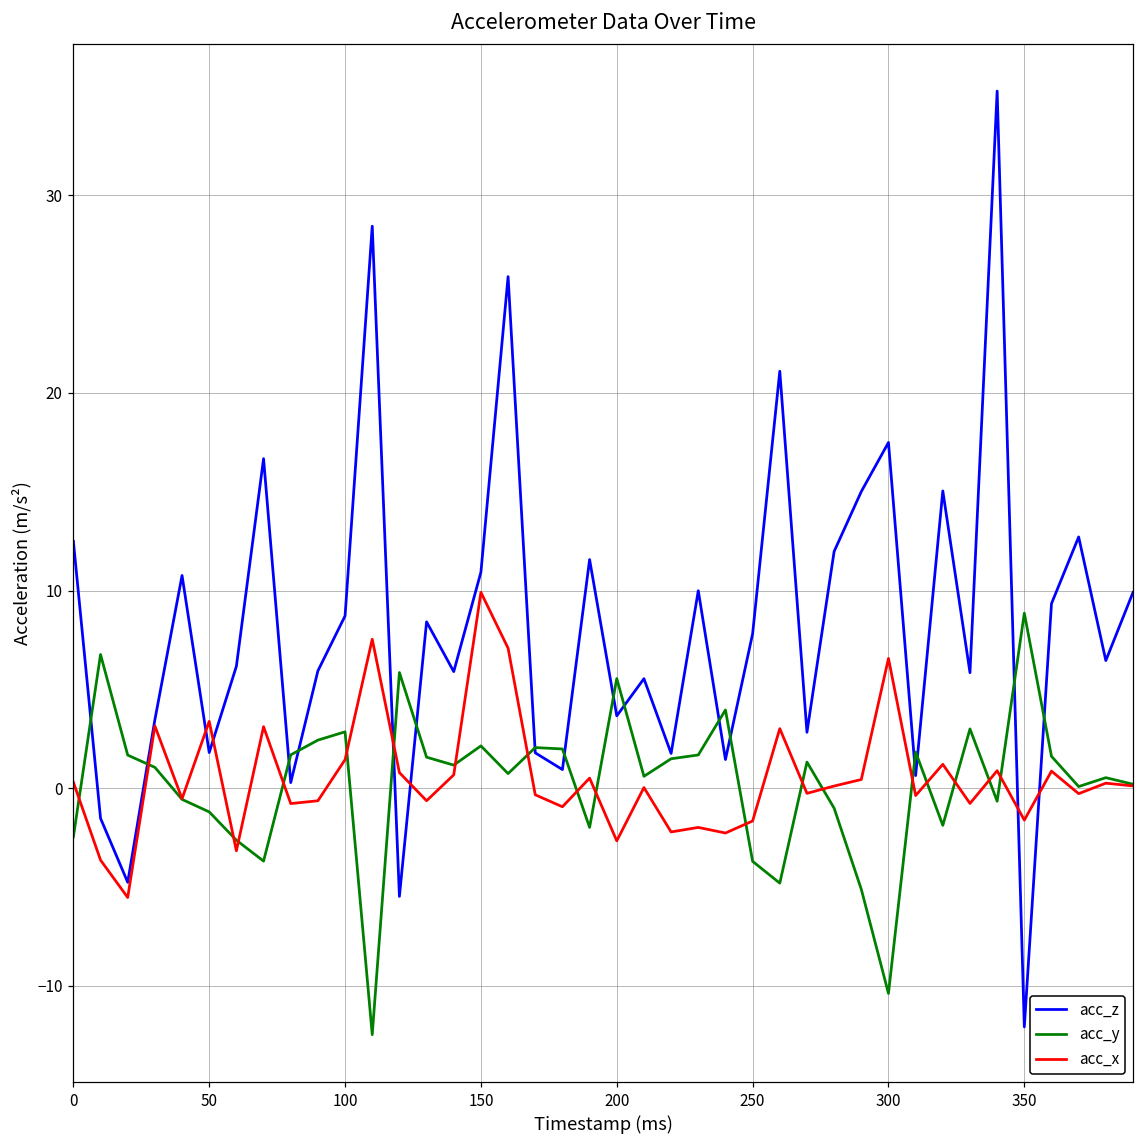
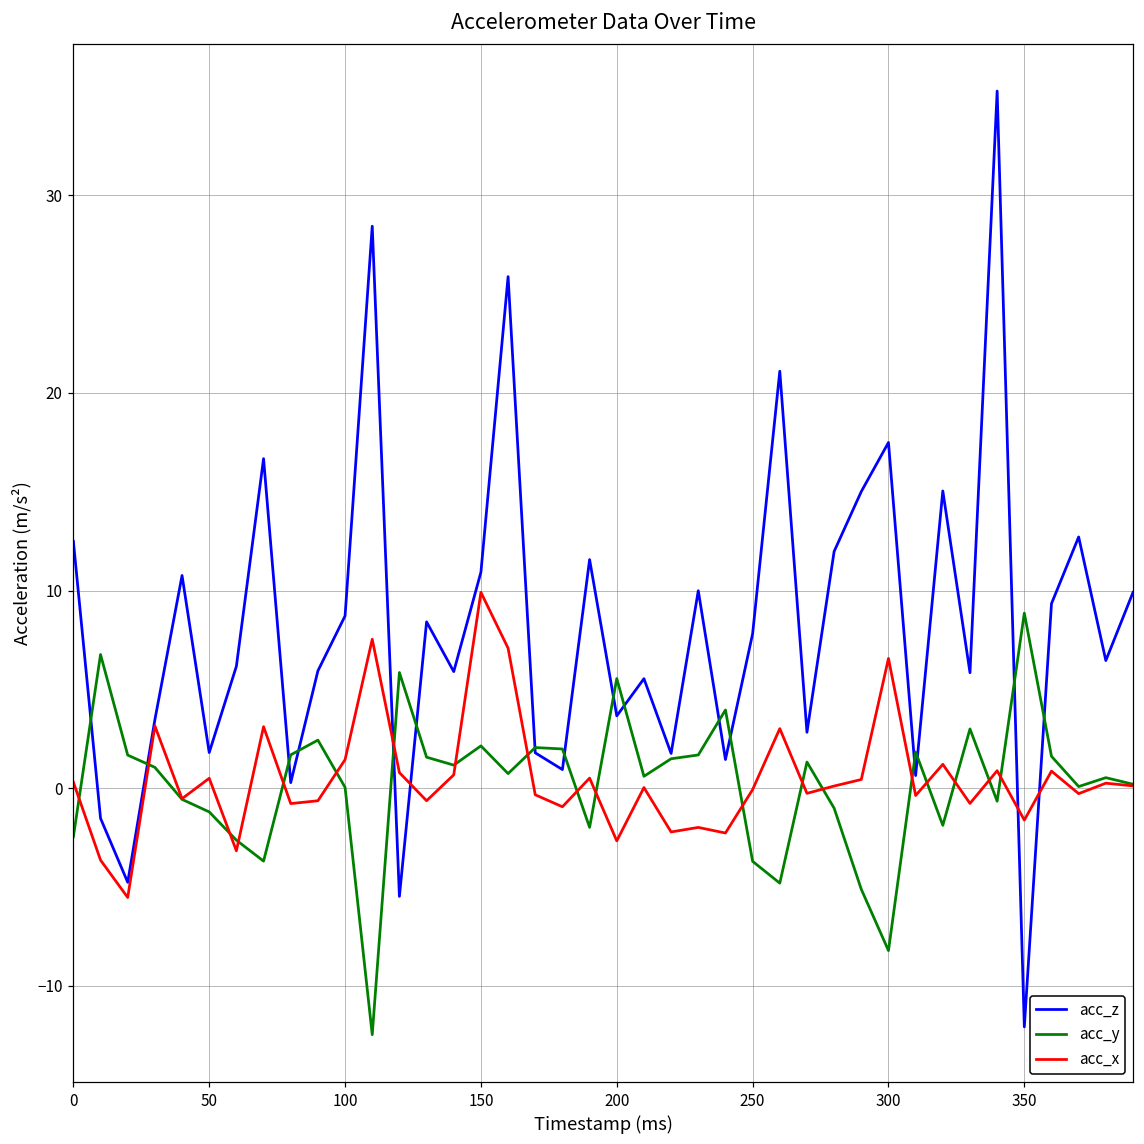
  {
    "acc_z": {
      "0": 12.5,
      "50": 1.8,
      "100": 8.7,
      "150": 10.9,
      "200": 3.7,
      "250": 7.8,
      "300": 17.5,
      "350": -12.1
    },
    "acc_y": {
      "0": -2.5,
      "50": -1.2,
-     "100": 2.9,
+     "100": 0.0,
      "150": 2.1,
      "200": 5.6,
      "250": -3.7,
-     "300": -10.4,
+     "300": -8.2,
      "350": 8.9
    },
    "acc_x": {
      "0": 0.3,
-     "50": 3.4,
+     "50": 0.5,
      "100": 1.4,
      "150": 9.9,
      "200": -2.7,
-     "250": -1.7,
+     "250": -0.1,
      "300": 6.6,
      "350": -1.6
    }
  }
